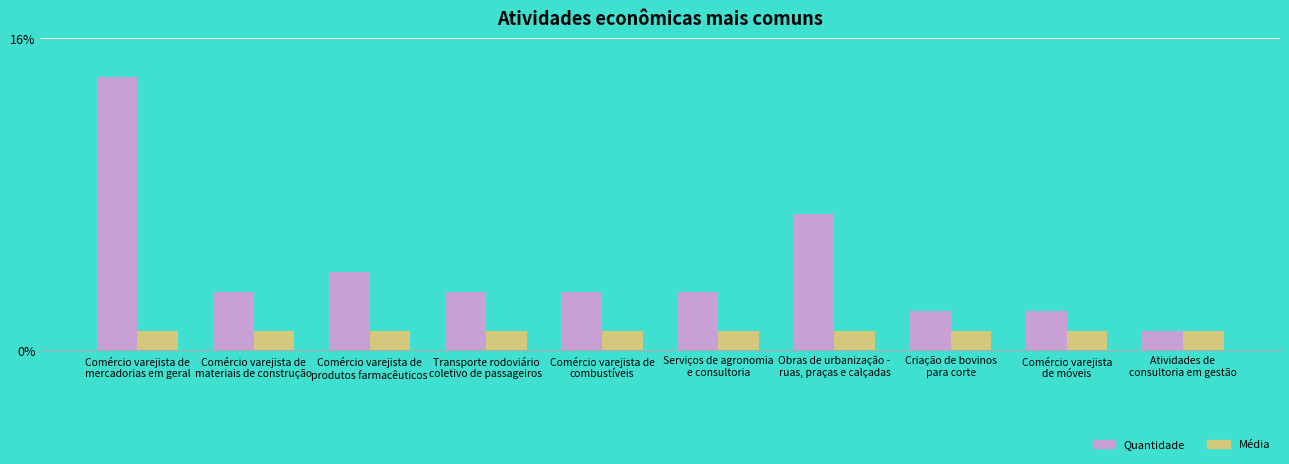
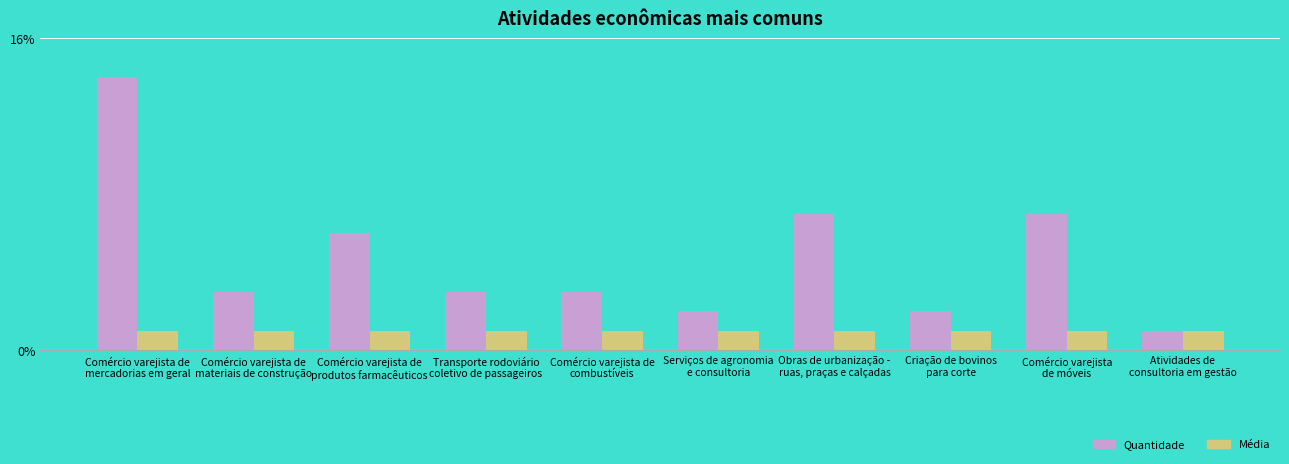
  {
    "Quantidade": {
      "Comércio varejista de mercadorias em geral": "14%",
      "Comércio varejista de materiais de construção": "3%",
-     "Comércio varejista de produtos farmacêuticos": "4%",
+     "Comércio varejista de produtos farmacêuticos": "6%",
      "Transporte rodoviário coletivo de passageiros": "3%",
      "Comércio varejista de combustíveis": "3%",
-     "Serviços de agronomia e consultoria": "3%",
+     "Serviços de agronomia e consultoria": "2%",
      "Obras de urbanização - ruas, praças e calçadas": "7%",
      "Criação de bovinos para corte": "2%",
-     "Comércio varejista de móveis": "2%",
+     "Comércio varejista de móveis": "7%",
      "Atividades de consultoria em gestão": "1%"
    },
    "Média": {
      "Comércio varejista de mercadorias em geral": "1%",
      "Comércio varejista de materiais de construção": "1%",
      "Comércio varejista de produtos farmacêuticos": "1%",
      "Transporte rodoviário coletivo de passageiros": "1%",
      "Comércio varejista de combustíveis": "1%",
      "Serviços de agronomia e consultoria": "1%",
      "Obras de urbanização - ruas, praças e calçadas": "1%",
      "Criação de bovinos para corte": "1%",
      "Comércio varejista de móveis": "1%",
      "Atividades de consultoria em gestão": "1%"
    }
  }
